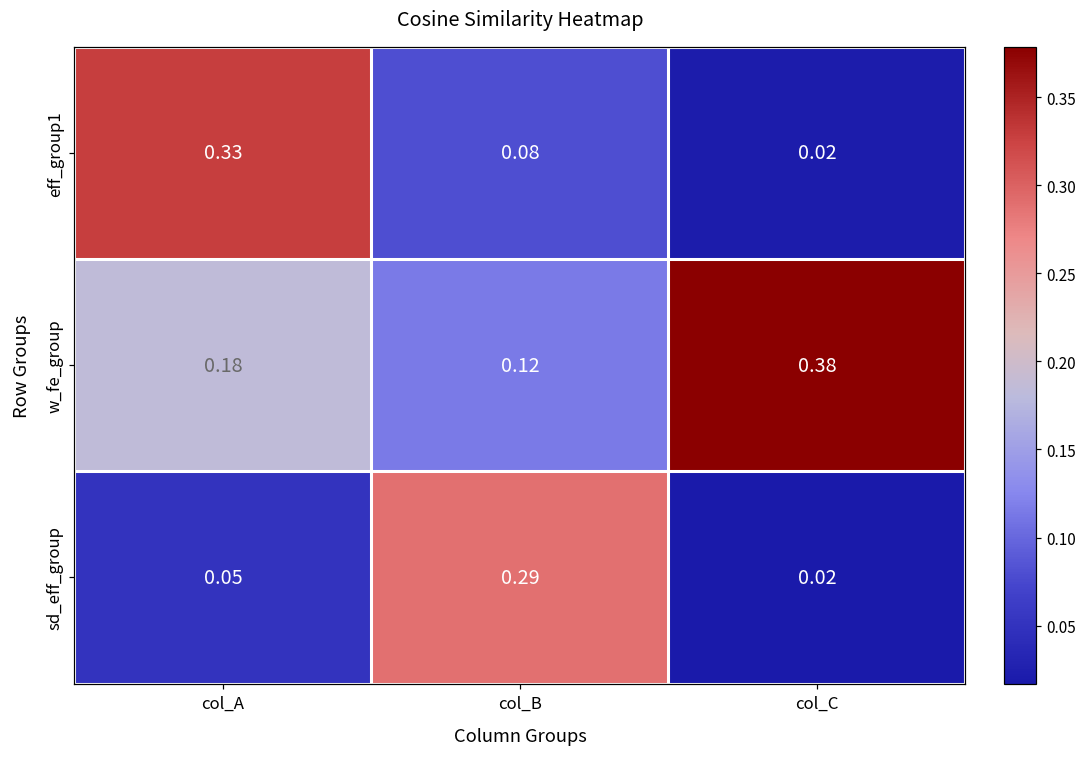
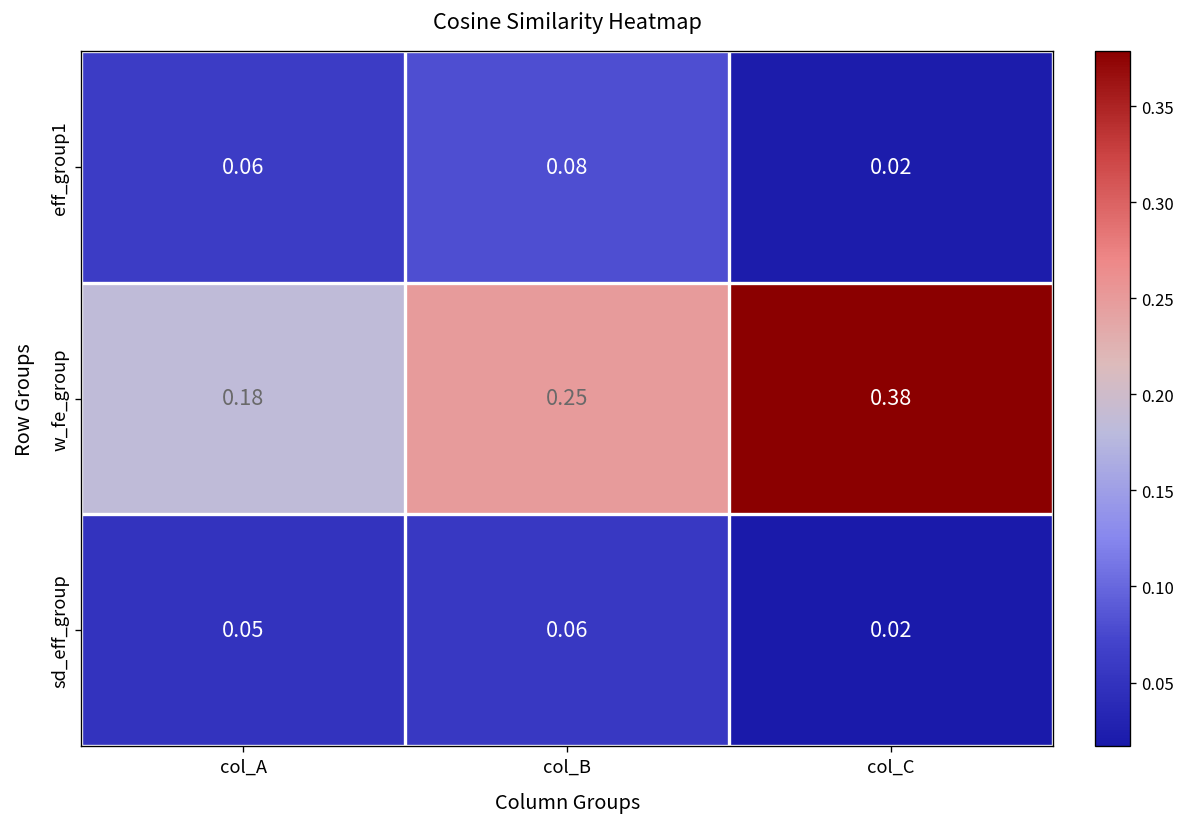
  {
    "eff_group1": {
-     "col_A": 0.33,
+     "col_A": 0.06,
      "col_B": 0.08,
      "col_C": 0.02
    },
    "w_fe_group": {
      "col_A": 0.18,
-     "col_B": 0.12,
+     "col_B": 0.25,
      "col_C": 0.38
    },
    "sd_eff_group": {
      "col_A": 0.05,
-     "col_B": 0.29,
+     "col_B": 0.06,
      "col_C": 0.02
    }
  }
